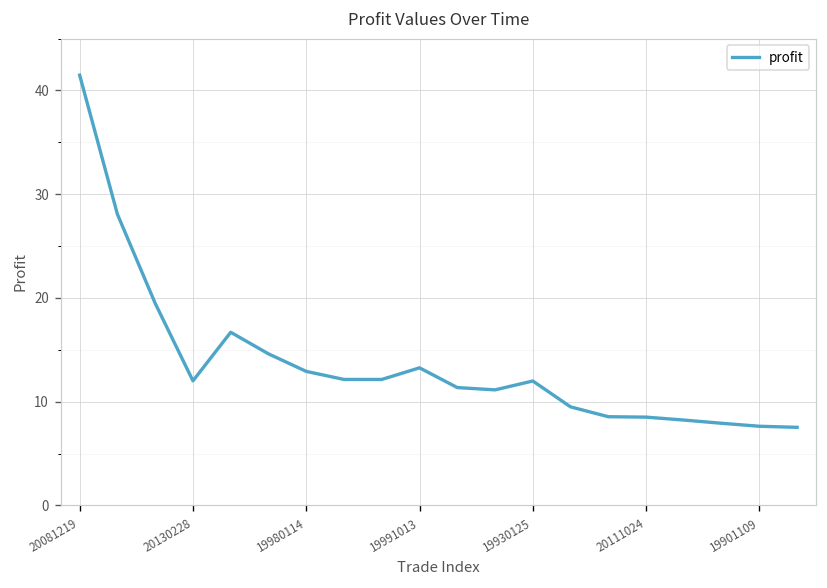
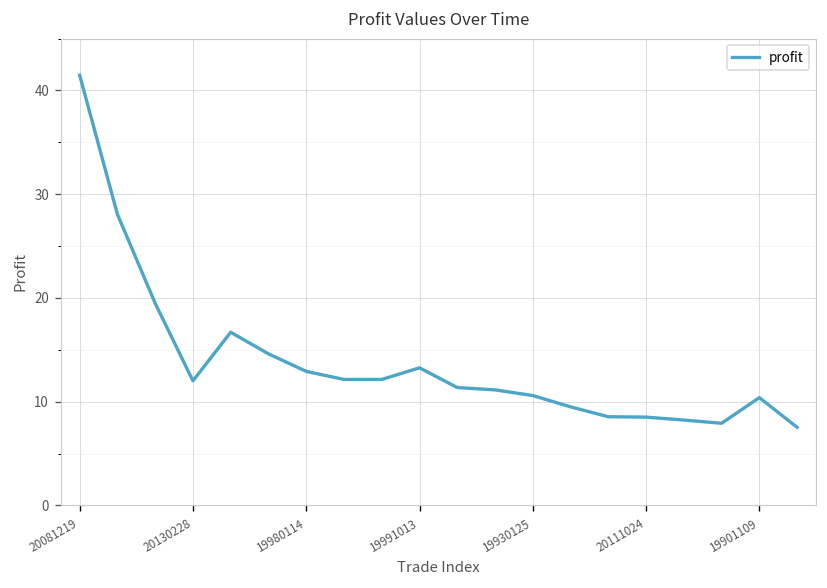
  {
    "20081219": 41,
    "20130228": 12,
    "19980114": 13,
    "19991013": 13,
-   "19930125": 12,
+   "19930125": 11,
    "20111024": 9,
-   "19901109": 8
+   "19901109": 10
  }
